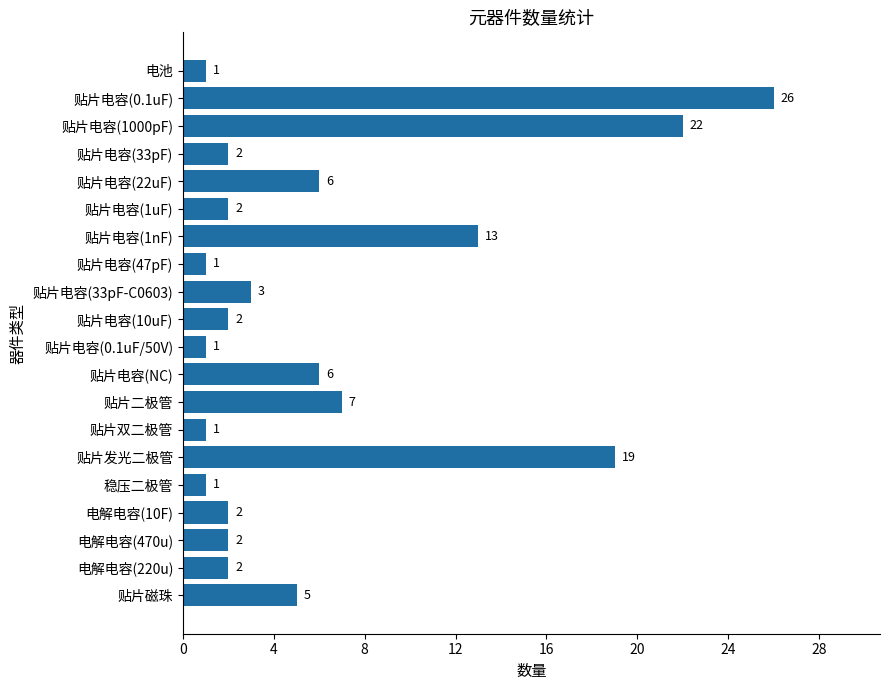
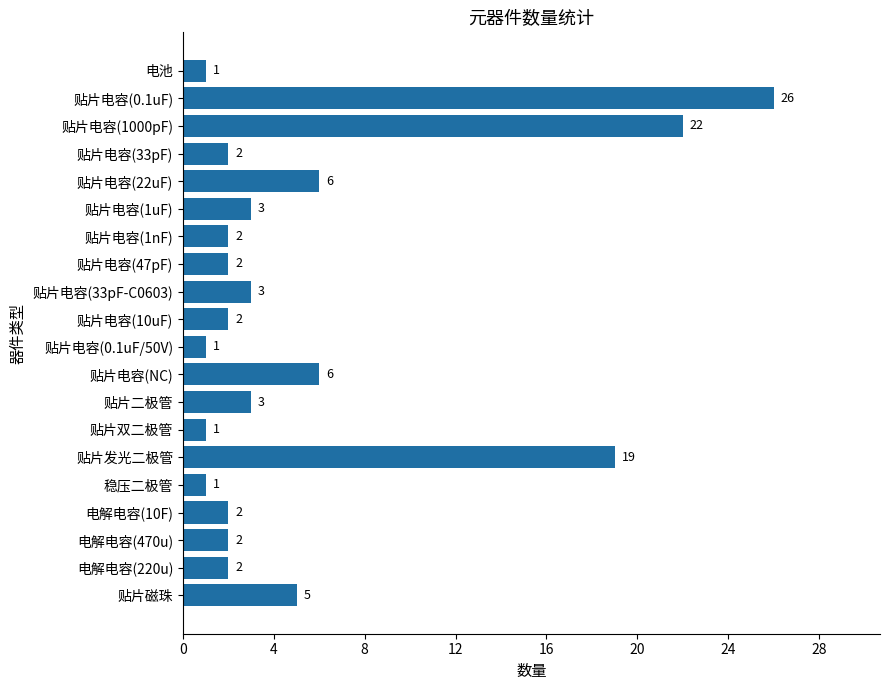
  {
    "电池": 1,
    "贴片电容(0.1uF)": 26,
    "贴片电容(1000pF)": 22,
    "贴片电容(33pF)": 2,
    "贴片电容(22uF)": 6,
-   "贴片电容(1uF)": 2,
-   "贴片电容(1nF)": 13,
-   "贴片电容(47pF)": 1,
+   "贴片电容(1uF)": 3,
+   "贴片电容(1nF)": 2,
+   "贴片电容(47pF)": 2,
    "贴片电容(33pF-C0603)": 3,
    "贴片电容(10uF)": 2,
    "贴片电容(0.1uF/50V)": 1,
    "贴片电容(NC)": 6,
-   "贴片二极管": 7,
+   "贴片二极管": 3,
    "贴片双二极管": 1,
    "贴片发光二极管": 19,
    "稳压二极管": 1,
    "电解电容(10F)": 2,
    "电解电容(470u)": 2,
    "电解电容(220u)": 2,
    "贴片磁珠": 5
  }
